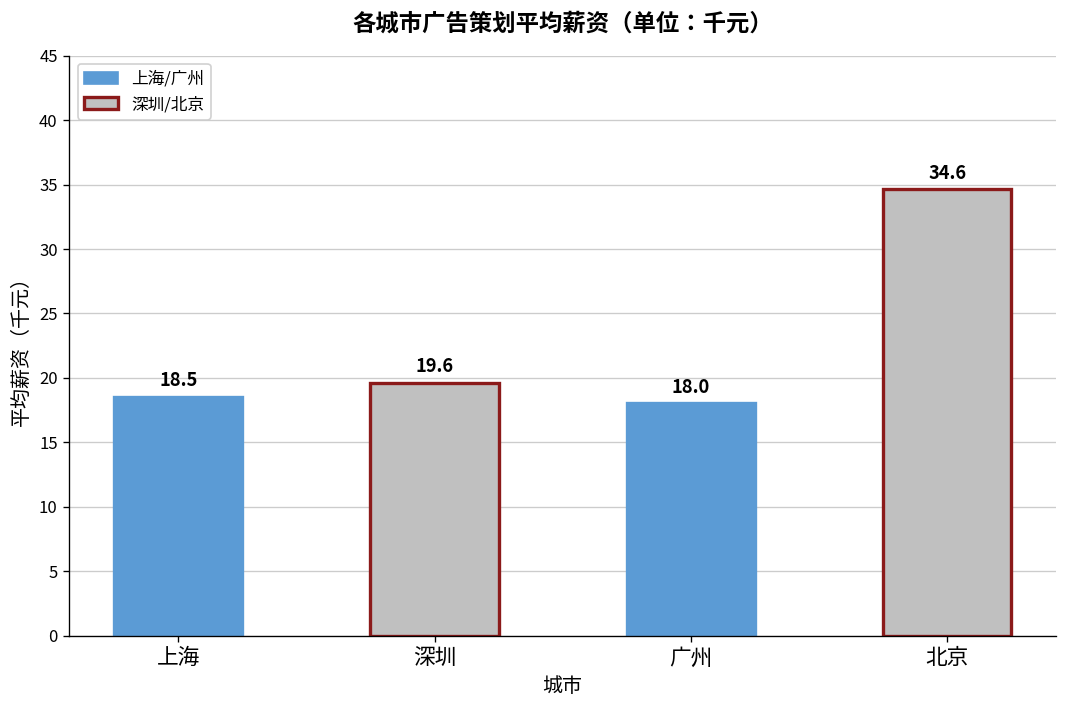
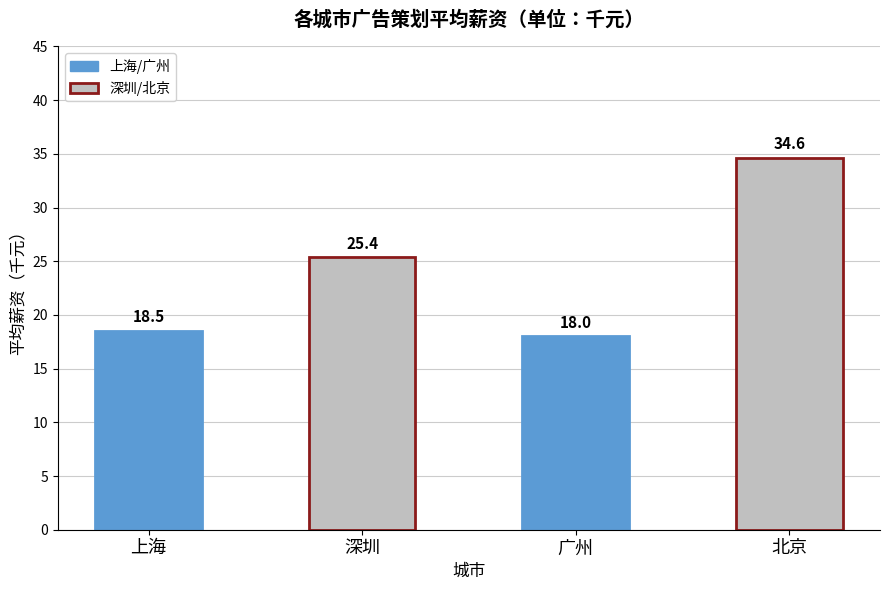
  {
    "上海": 18.5,
-   "深圳": 19.6,
+   "深圳": 25.4,
    "广州": 18.0,
    "北京": 34.6
  }
